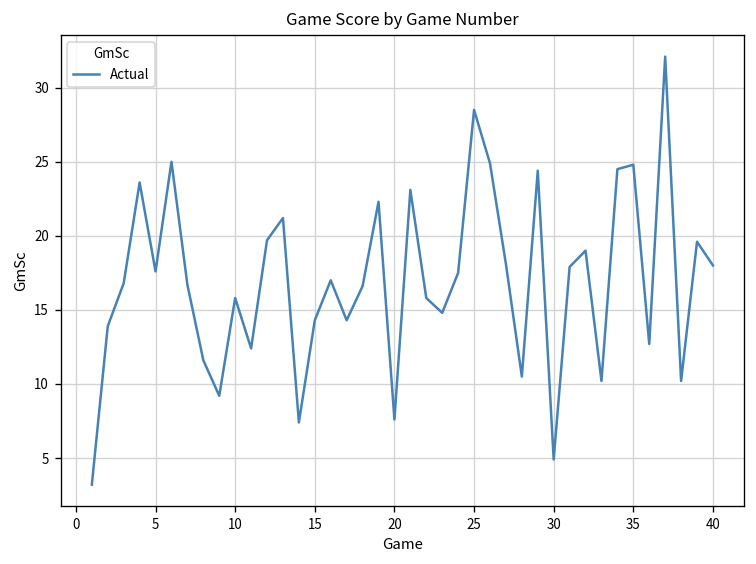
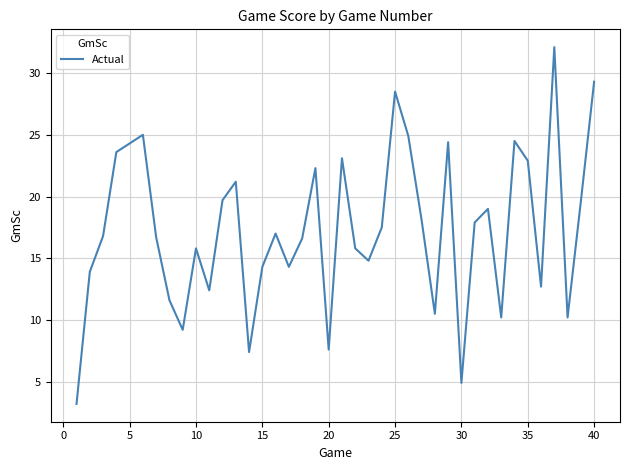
  {
-   "5": 17.6,
+   "5": 24.3,
    "10": 15.8,
    "15": 14.3,
    "20": 7.6,
    "25": 28.5,
    "30": 4.9,
-   "35": 24.8,
-   "40": 18.0
+   "35": 22.9,
+   "40": 29.3
  }
